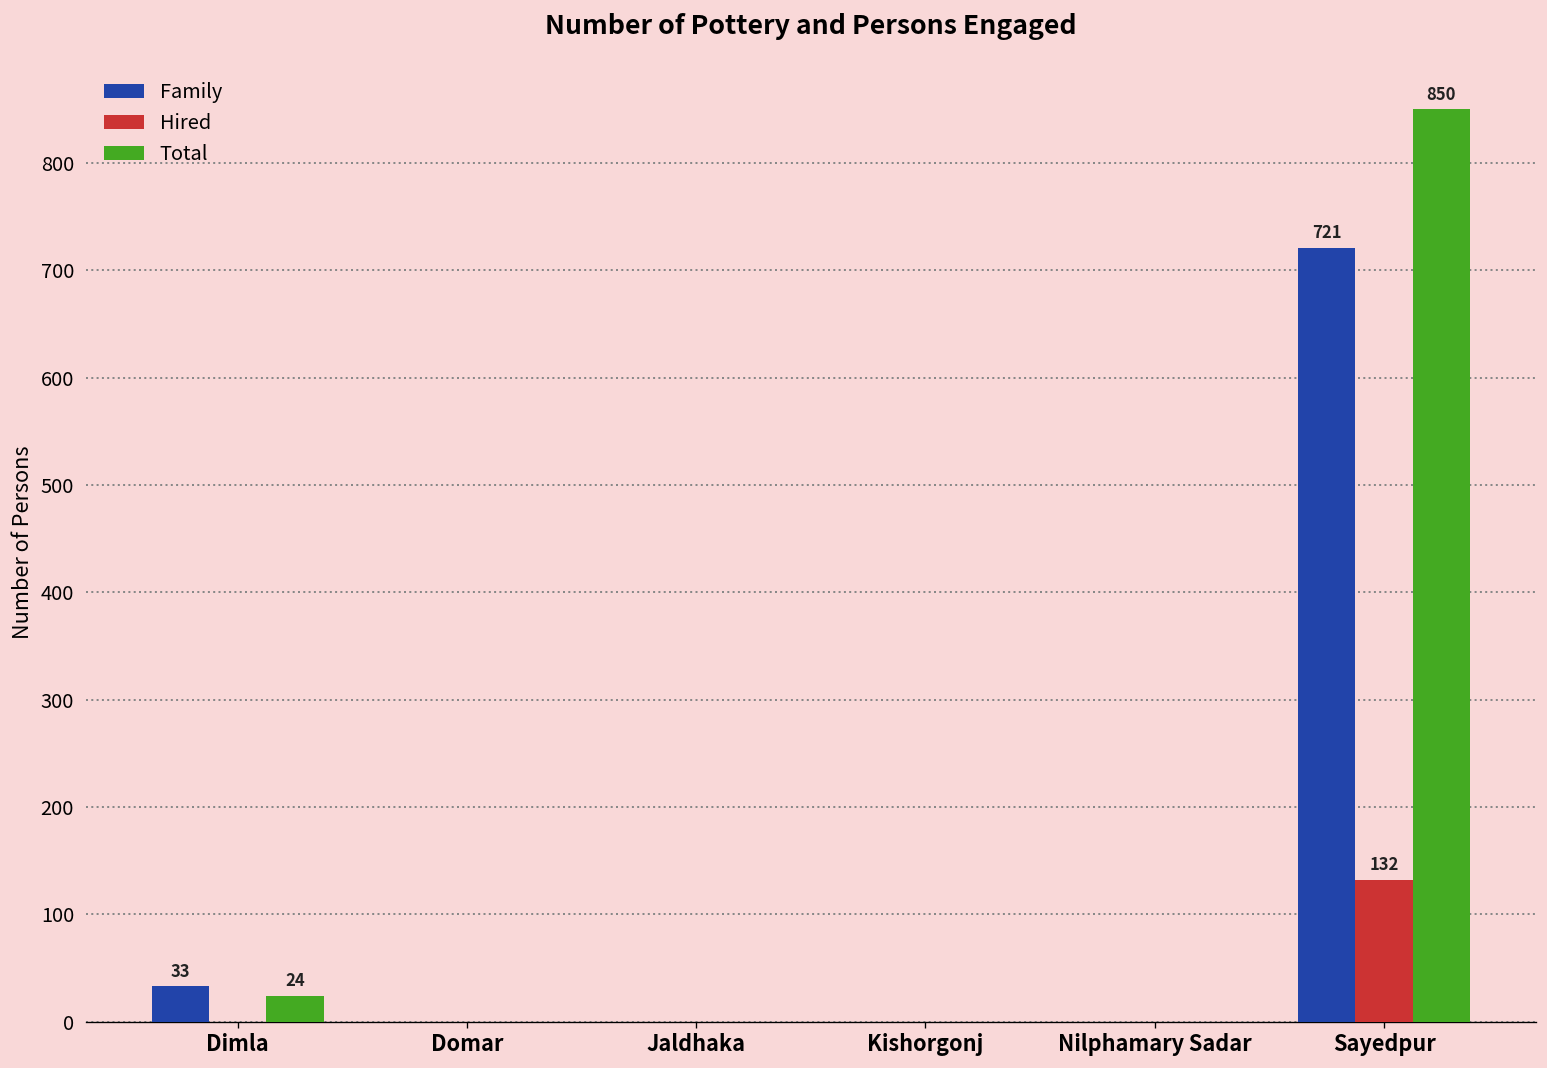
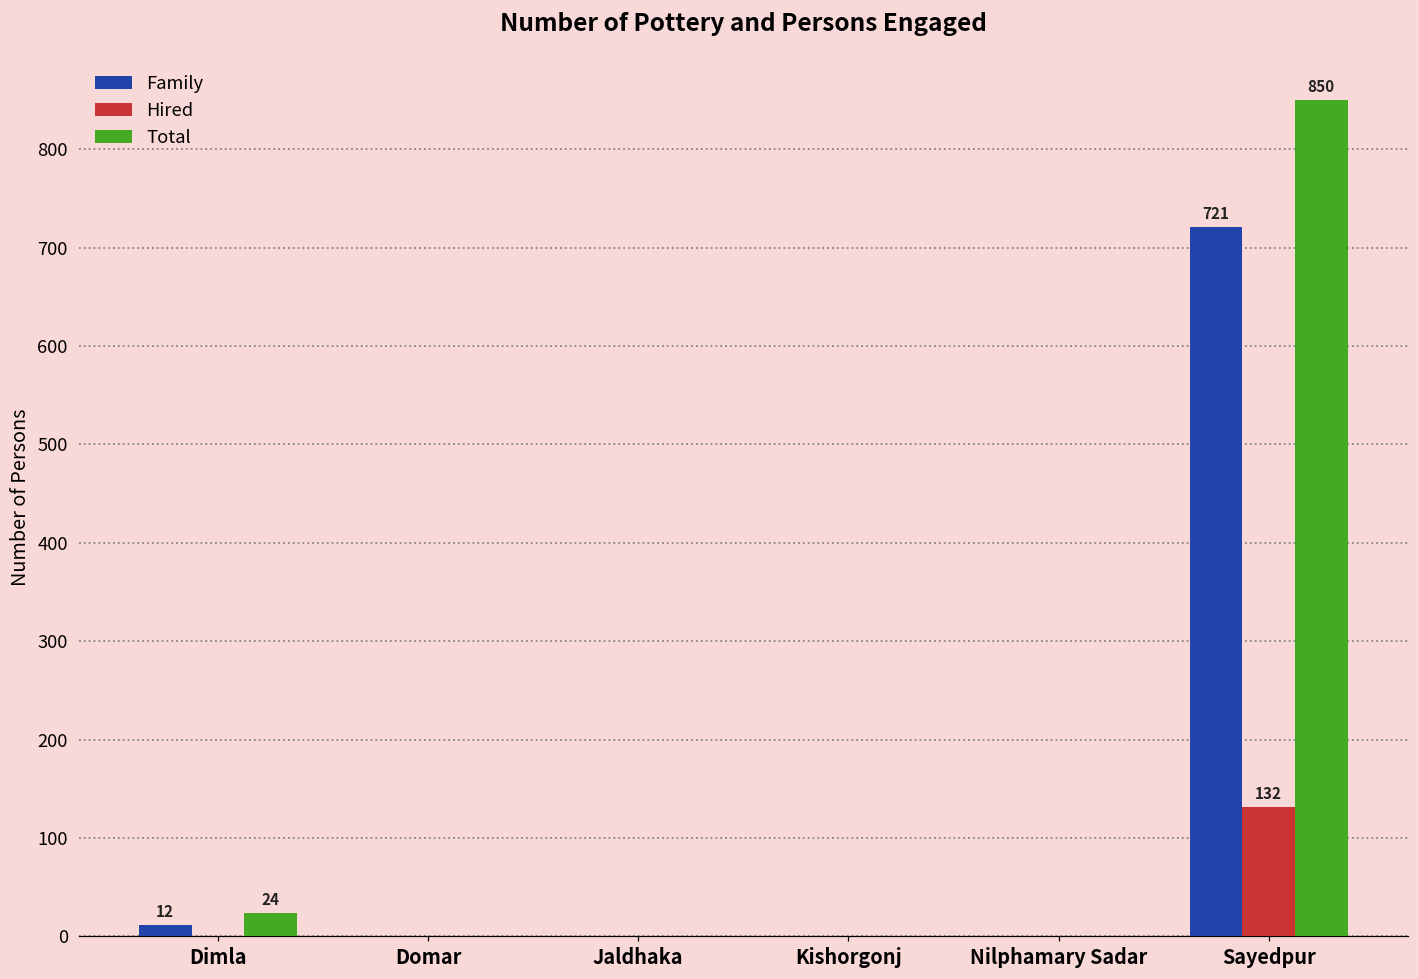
  {
    "Family": {
-     "Dimla": 33,
+     "Dimla": 12,
      "Sayedpur": 721
    },
    "Hired": {
      "Sayedpur": 132
    },
    "Total": {
      "Dimla": 24,
      "Sayedpur": 850
    }
  }
